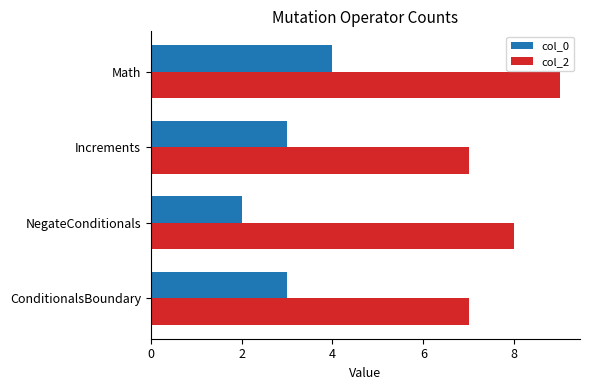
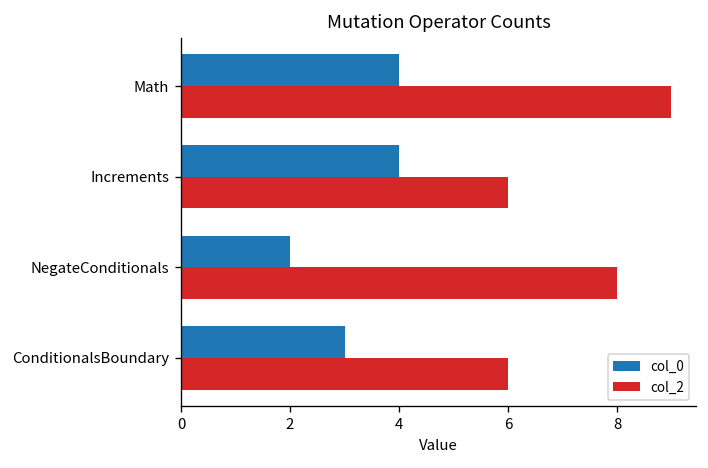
  {
    "col_0": {
      "Math": 4,
-     "Increments": 3,
+     "Increments": 4,
      "NegateConditionals": 2,
      "ConditionalsBoundary": 3
    },
    "col_2": {
      "Math": 9,
-     "Increments": 7,
+     "Increments": 6,
      "NegateConditionals": 8,
-     "ConditionalsBoundary": 7
+     "ConditionalsBoundary": 6
    }
  }
